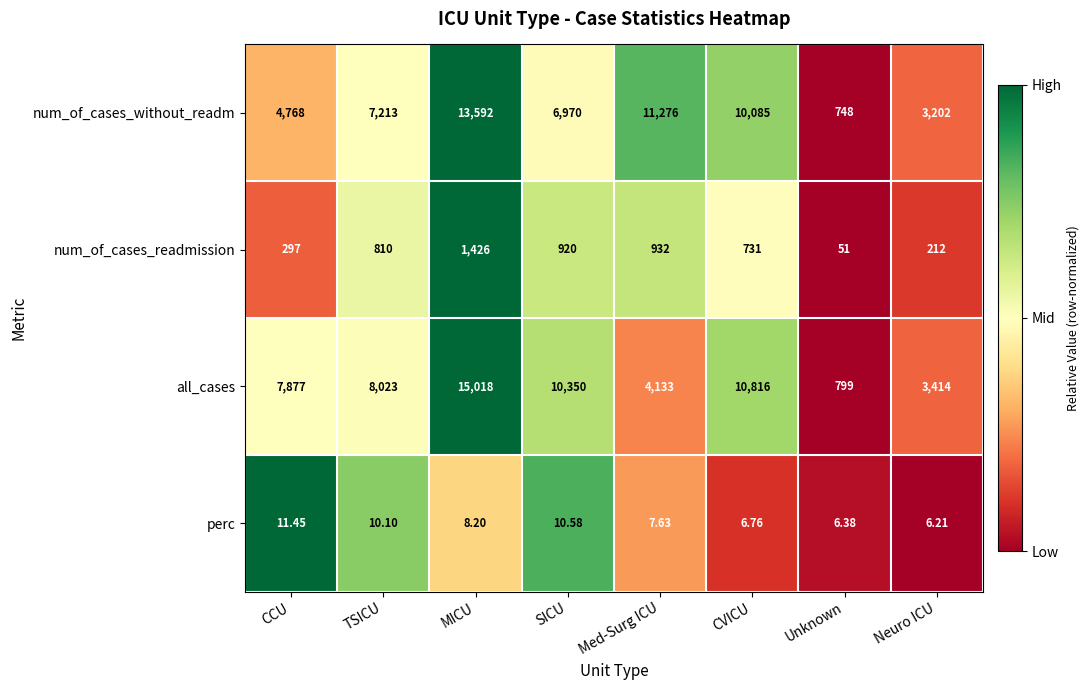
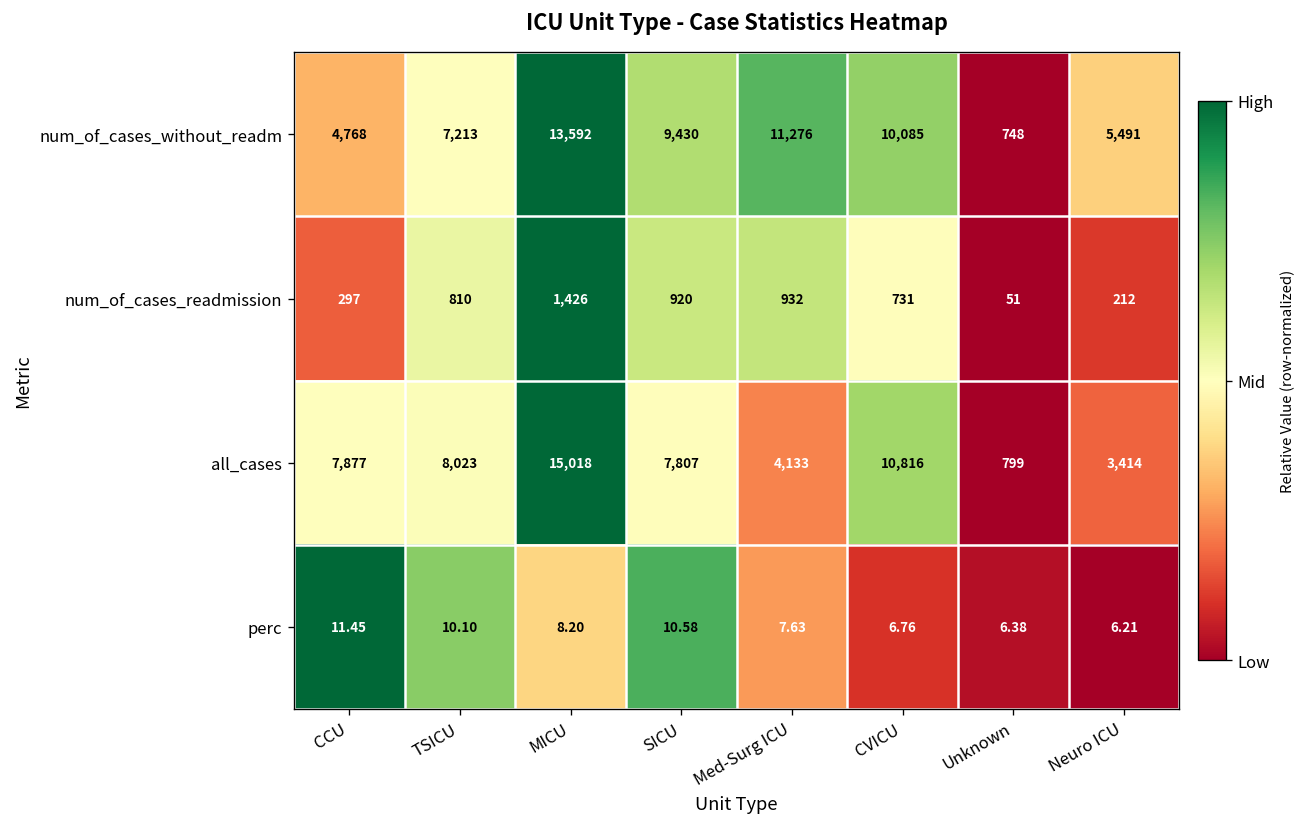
  {
    "num_of_cases_without_readm": {
      "CCU": "4,768",
      "TSICU": "7,213",
      "MICU": "13,592",
-     "SICU": "6,970",
+     "SICU": "9,430",
      "Med-Surg ICU": "11,276",
      "CVICU": "10,085",
      "Unknown": "748",
-     "Neuro ICU": "3,202"
+     "Neuro ICU": "5,491"
    },
    "num_of_cases_readmission": {
      "CCU": "297",
      "TSICU": "810",
      "MICU": "1,426",
      "SICU": "920",
      "Med-Surg ICU": "932",
      "CVICU": "731",
      "Unknown": "51",
      "Neuro ICU": "212"
    },
    "all_cases": {
      "CCU": "7,877",
      "TSICU": "8,023",
      "MICU": "15,018",
-     "SICU": "10,350",
+     "SICU": "7,807",
      "Med-Surg ICU": "4,133",
      "CVICU": "10,816",
      "Unknown": "799",
      "Neuro ICU": "3,414"
    },
    "perc": {
      "CCU": "11.45",
      "TSICU": "10.10",
      "MICU": "8.20",
      "SICU": "10.58",
      "Med-Surg ICU": "7.63",
      "CVICU": "6.76",
      "Unknown": "6.38",
      "Neuro ICU": "6.21"
    }
  }
